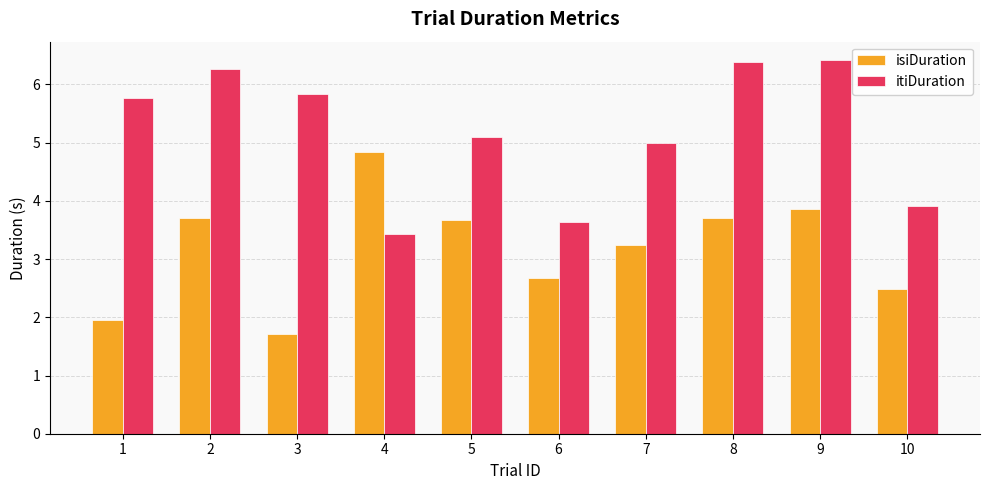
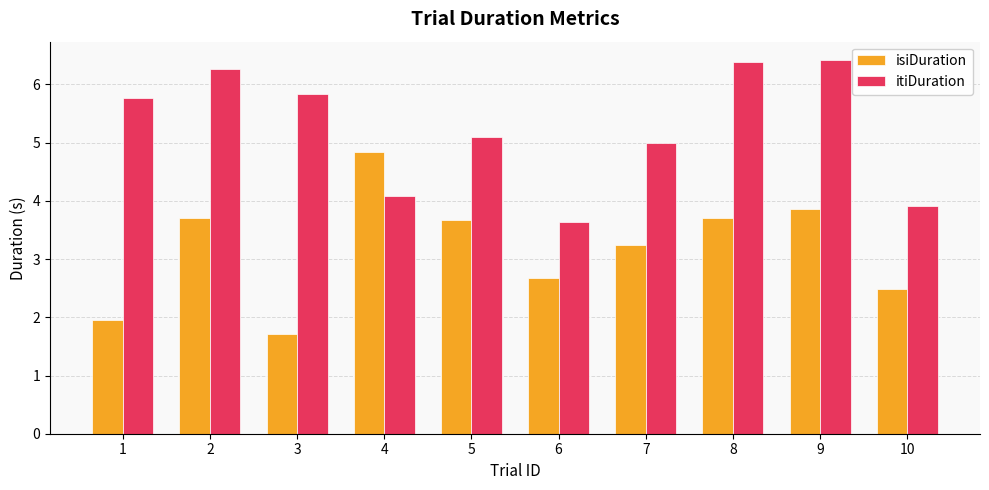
  {
    "isiDuration": {
      "1": 2.0,
      "2": 3.7,
      "3": 1.7,
      "4": 4.8,
      "5": 3.7,
      "6": 2.7,
      "7": 3.2,
      "8": 3.7,
      "9": 3.9,
      "10": 2.5
    },
    "itiDuration": {
      "1": 5.8,
      "2": 6.3,
      "3": 5.8,
-     "4": 3.4,
+     "4": 4.1,
      "5": 5.1,
      "6": 3.6,
      "7": 5.0,
      "8": 6.4,
      "9": 6.4,
      "10": 3.9
    }
  }
